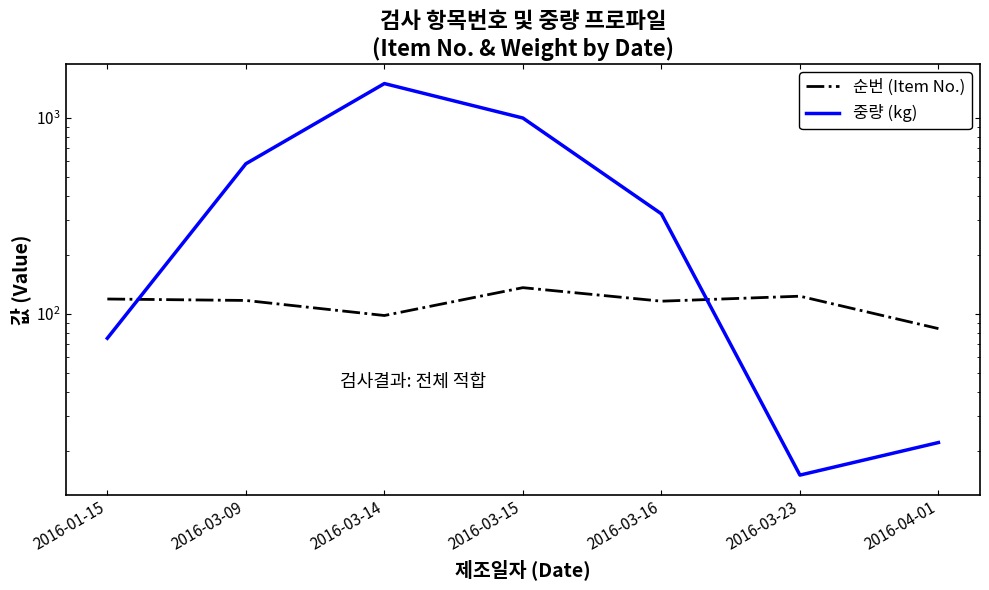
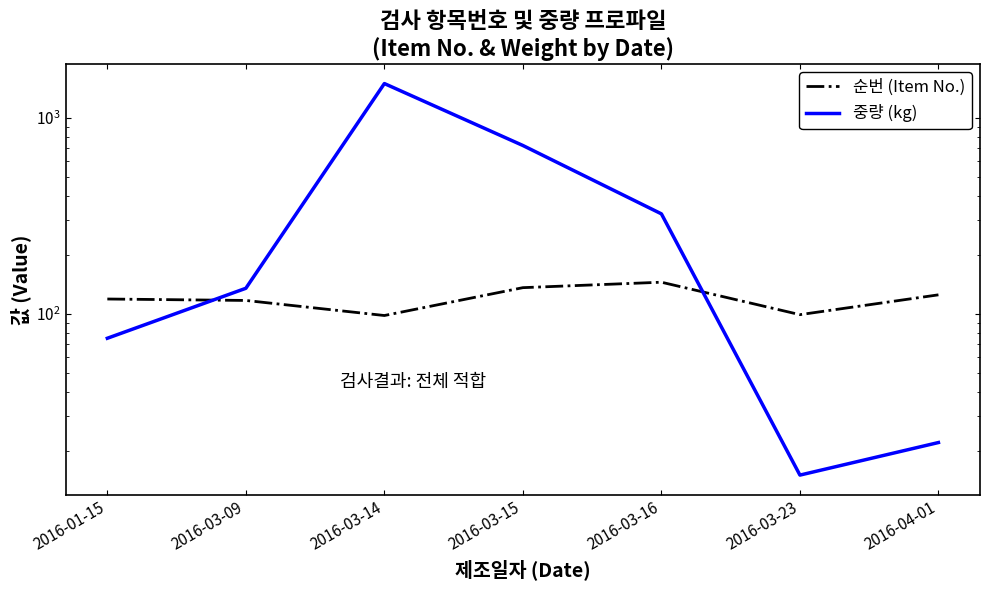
  {
    "순번 (Item No.)": {
      "2016-01-15": 120,
      "2016-03-09": 120,
      "2016-03-14": 100,
      "2016-03-15": 140,
-     "2016-03-16": 120,
-     "2016-03-23": 120,
-     "2016-04-01": 84
+     "2016-03-16": 150,
+     "2016-03-23": 100,
+     "2016-04-01": 130
    },
    "중량 (kg)": {
      "2016-01-15": 75,
-     "2016-03-09": 580,
+     "2016-03-09": 140,
      "2016-03-14": 1500,
-     "2016-03-15": 1000,
+     "2016-03-15": 720,
      "2016-03-16": 320,
      "2016-03-23": 15,
      "2016-04-01": 22
    }
  }
